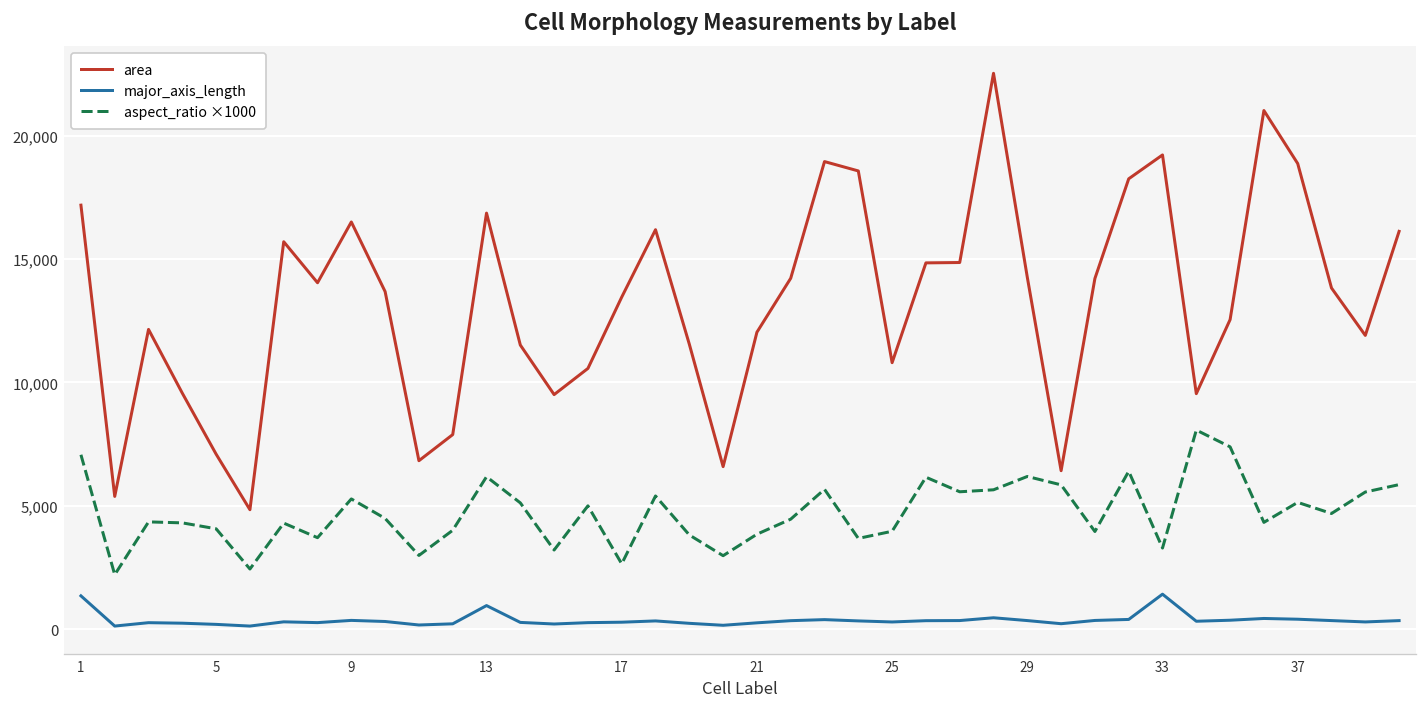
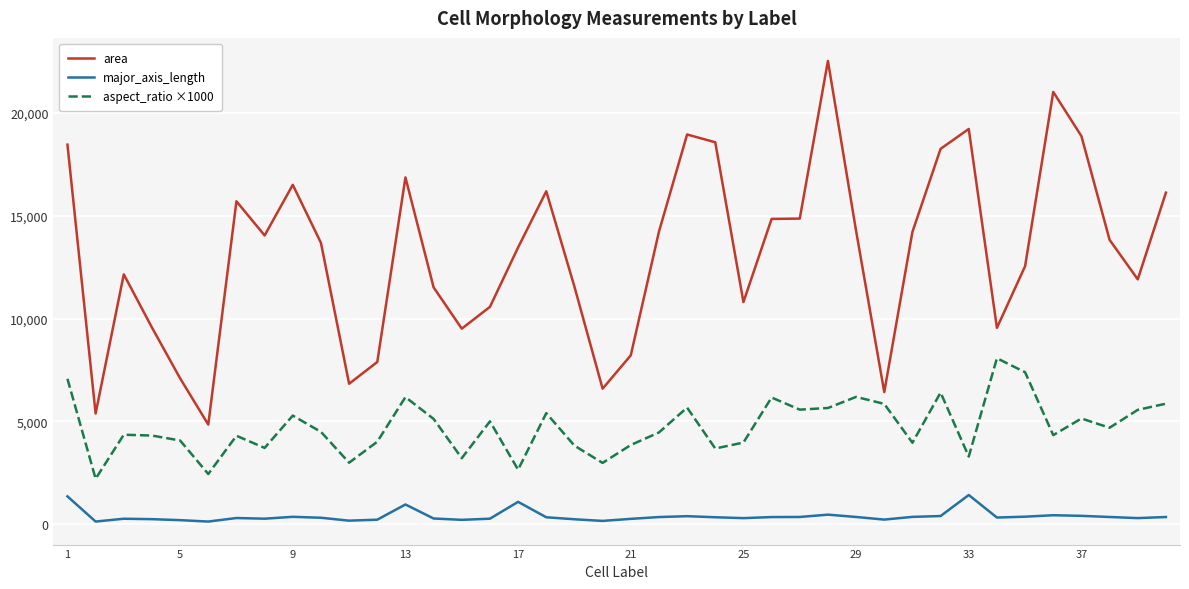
  {
    "area": {
-     "1": "17,200",
+     "1": "18,500",
      "5": "7,100",
      "9": "16,500",
      "13": "16,900",
      "17": "13,500",
-     "21": "12,000",
+     "21": "8,200",
      "25": "10,800",
      "29": "14,300",
      "33": "19,200",
      "37": "18,900"
    },
    "major_axis_length": {
      "1": "1,400",
      "5": "200",
      "9": "400",
      "13": "1,000",
-     "17": "300",
+     "17": "1,100",
      "21": "300",
      "25": "300",
      "29": "400",
      "33": "1,400",
      "37": "400"
    },
    "aspect_ratio ×1000": {
      "1": "7,100",
      "5": "4,100",
      "9": "5,300",
      "13": "6,200",
      "17": "2,700",
      "21": "3,900",
      "25": "4,000",
      "29": "6,200",
      "33": "3,300",
      "37": "5,100"
    }
  }
